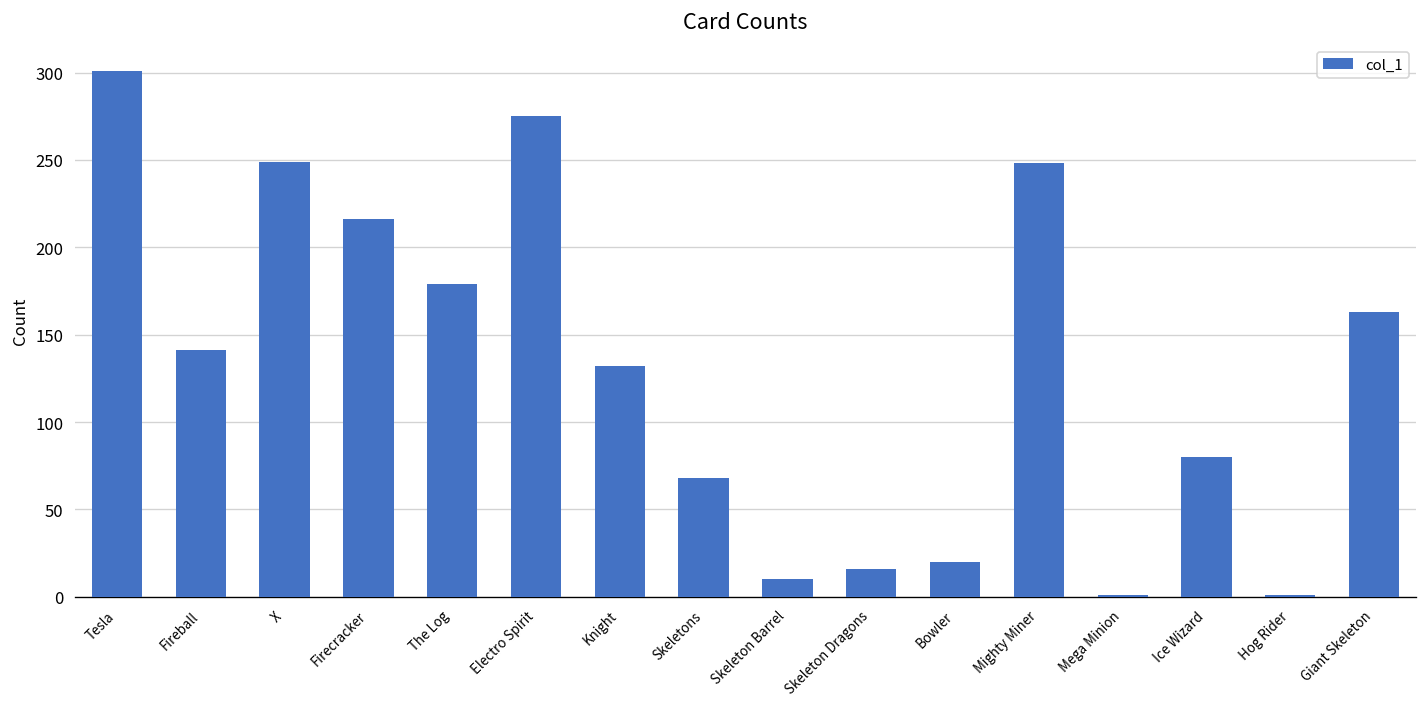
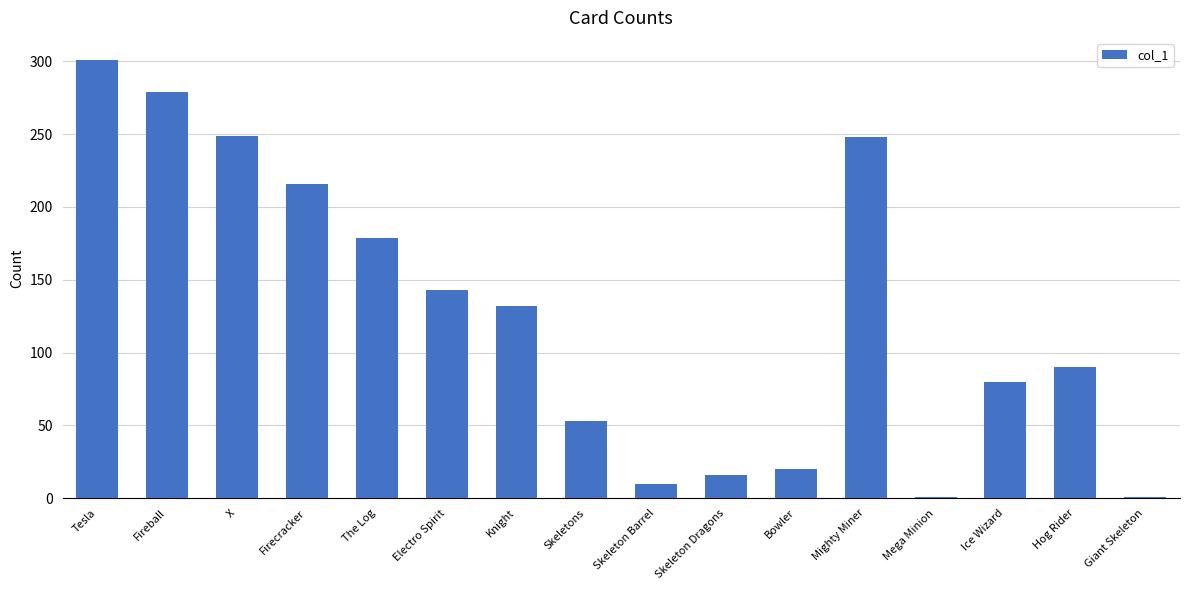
  {
    "Tesla": 301,
-   "Fireball": 141,
+   "Fireball": 279,
    "X": 249,
    "Firecracker": 216,
    "The Log": 179,
-   "Electro Spirit": 275,
+   "Electro Spirit": 143,
    "Knight": 132,
-   "Skeletons": 68,
+   "Skeletons": 53,
    "Skeleton Barrel": 10,
    "Skeleton Dragons": 16,
    "Bowler": 20,
    "Mighty Miner": 248,
    "Ice Wizard": 80,
-   "Hog Rider": 1,
-   "Giant Skeleton": 163
+   "Hog Rider": 90,
+   "Giant Skeleton": 1
  }
